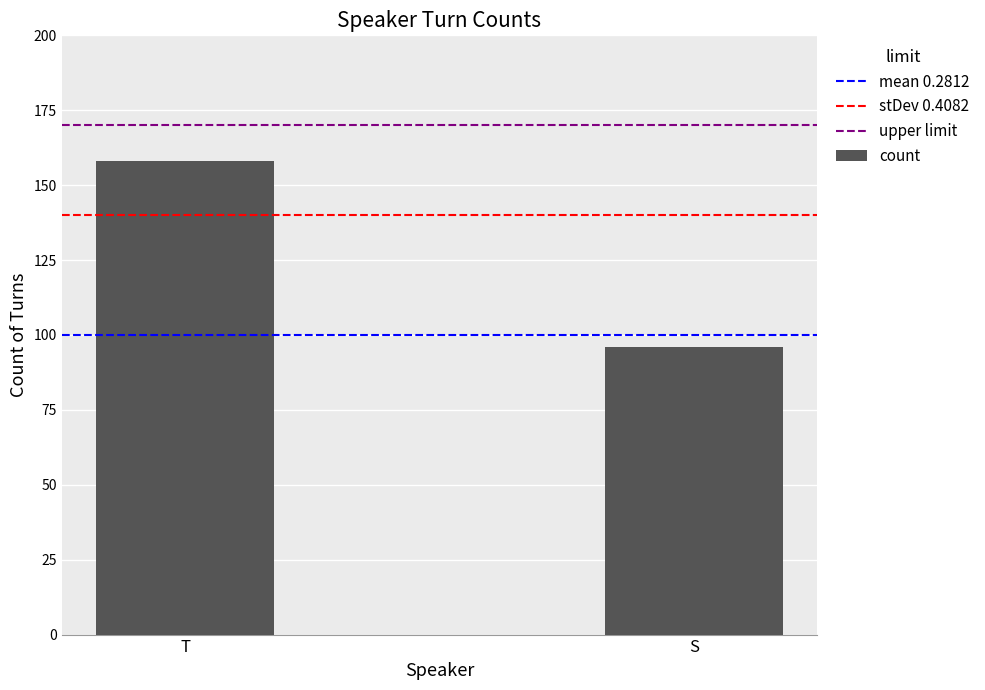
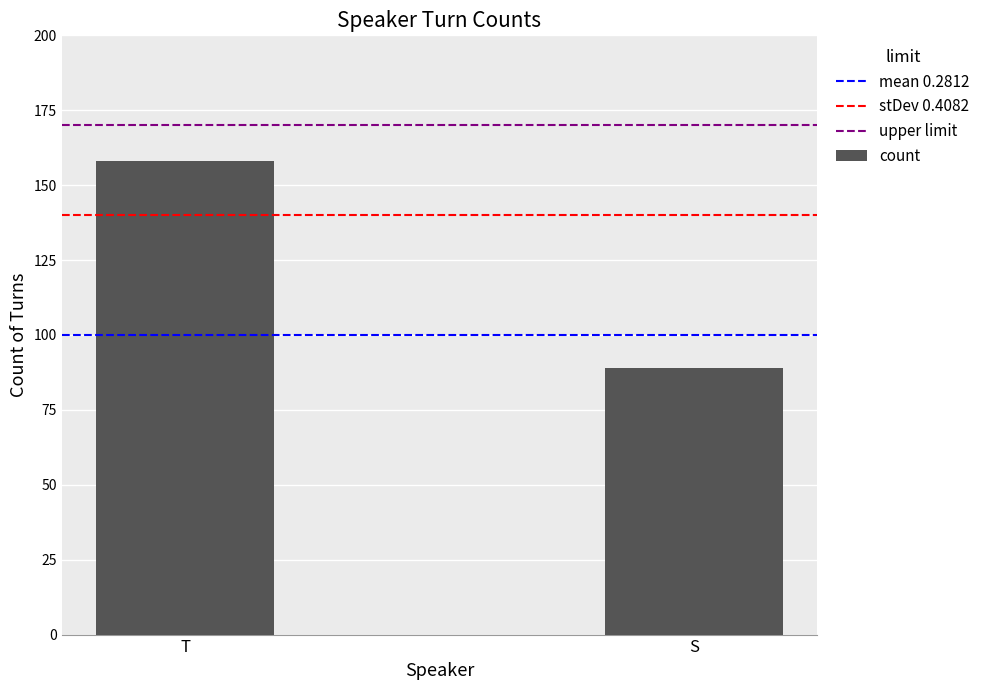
  {
    "T": 158,
-   "S": 96
+   "S": 89
  }
